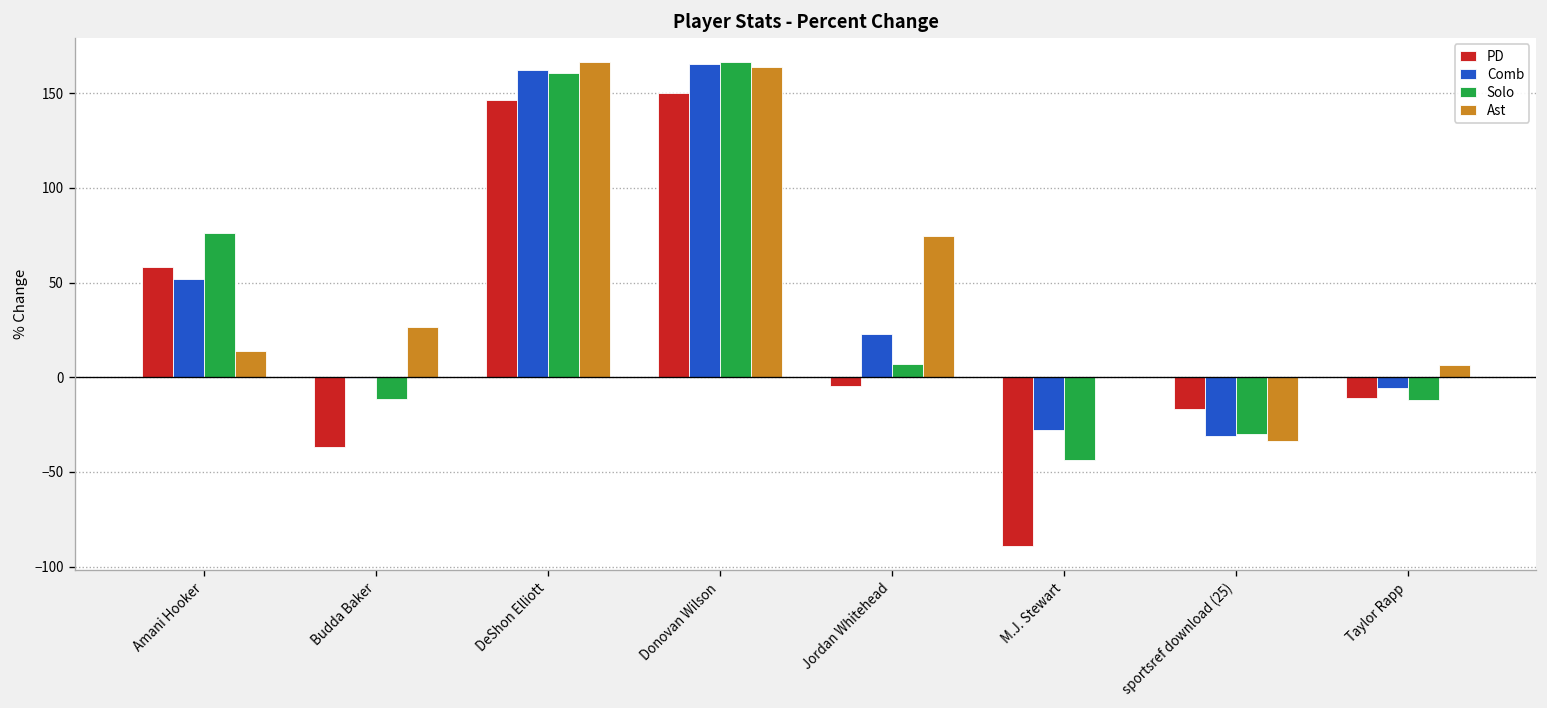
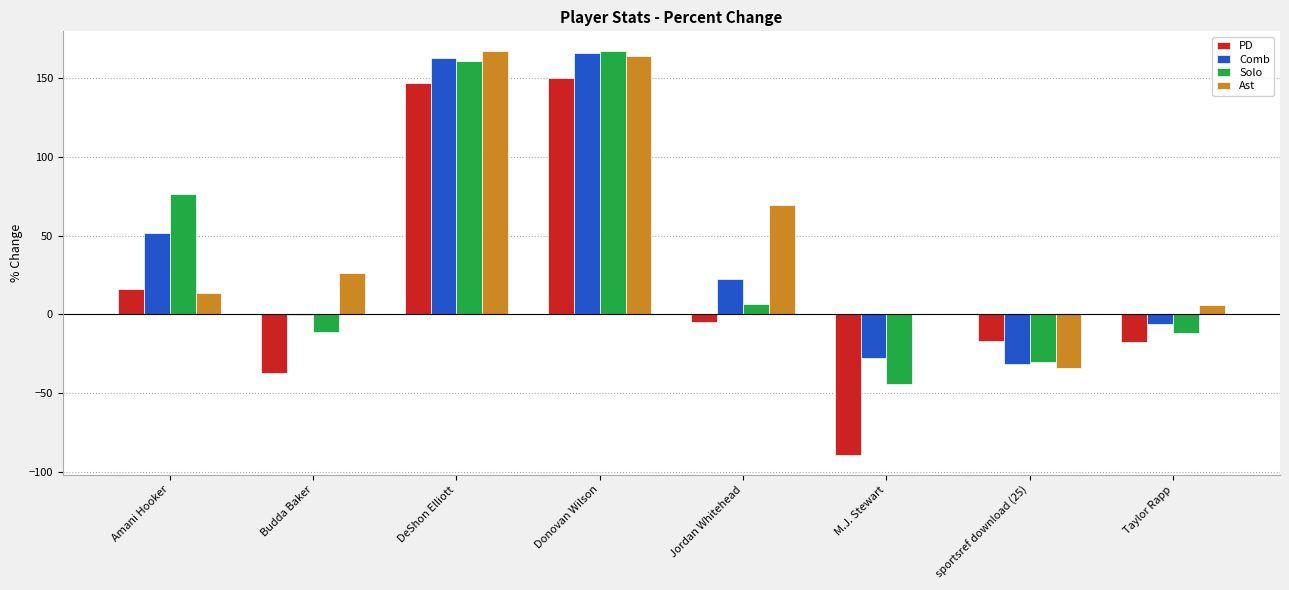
  {
    "PD": {
-     "Amani Hooker": 58,
+     "Amani Hooker": 16,
      "Budda Baker": -37,
      "DeShon Elliott": 147,
      "Donovan Wilson": 150,
      "Jordan Whitehead": -5,
      "M.J. Stewart": -89,
      "sportsref download (25)": -17,
-     "Taylor Rapp": -11
+     "Taylor Rapp": -18
    },
    "Comb": {
      "Amani Hooker": 52,
      "DeShon Elliott": 162,
      "Donovan Wilson": 166,
      "Jordan Whitehead": 23,
      "M.J. Stewart": -28,
      "sportsref download (25)": -31,
      "Taylor Rapp": -6
    },
    "Solo": {
      "Amani Hooker": 76,
      "Budda Baker": -11,
      "DeShon Elliott": 161,
      "Donovan Wilson": 167,
      "Jordan Whitehead": 7,
      "M.J. Stewart": -44,
      "sportsref download (25)": -30,
      "Taylor Rapp": -12
    },
    "Ast": {
      "Amani Hooker": 14,
      "Budda Baker": 26,
      "DeShon Elliott": 167,
      "Donovan Wilson": 164,
-     "Jordan Whitehead": 75,
+     "Jordan Whitehead": 69,
      "M.J. Stewart": 0,
      "sportsref download (25)": -34,
      "Taylor Rapp": 6
    }
  }
